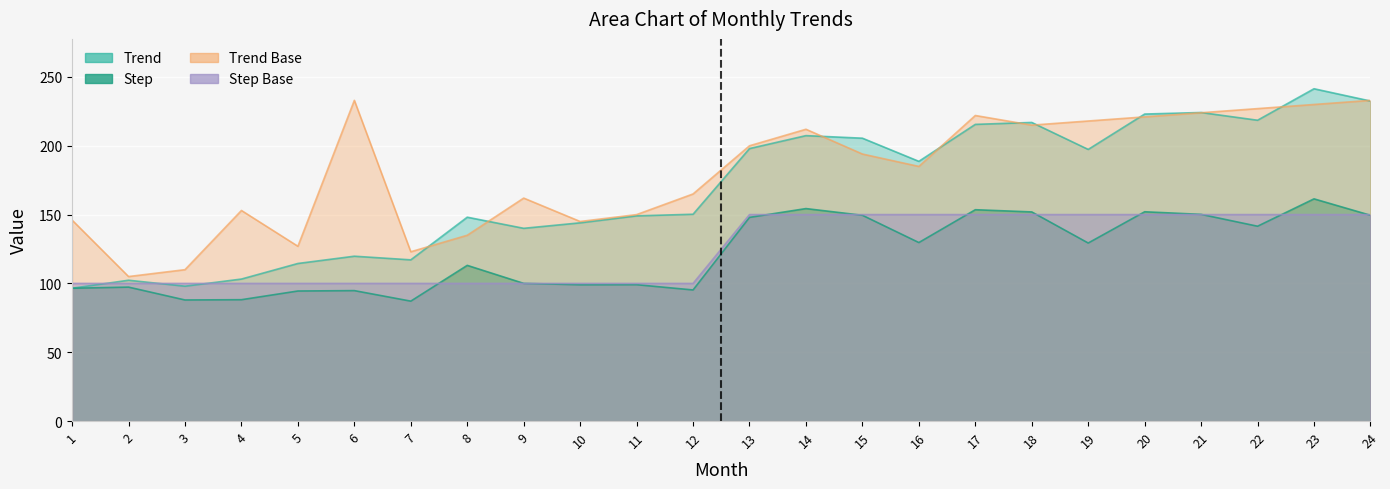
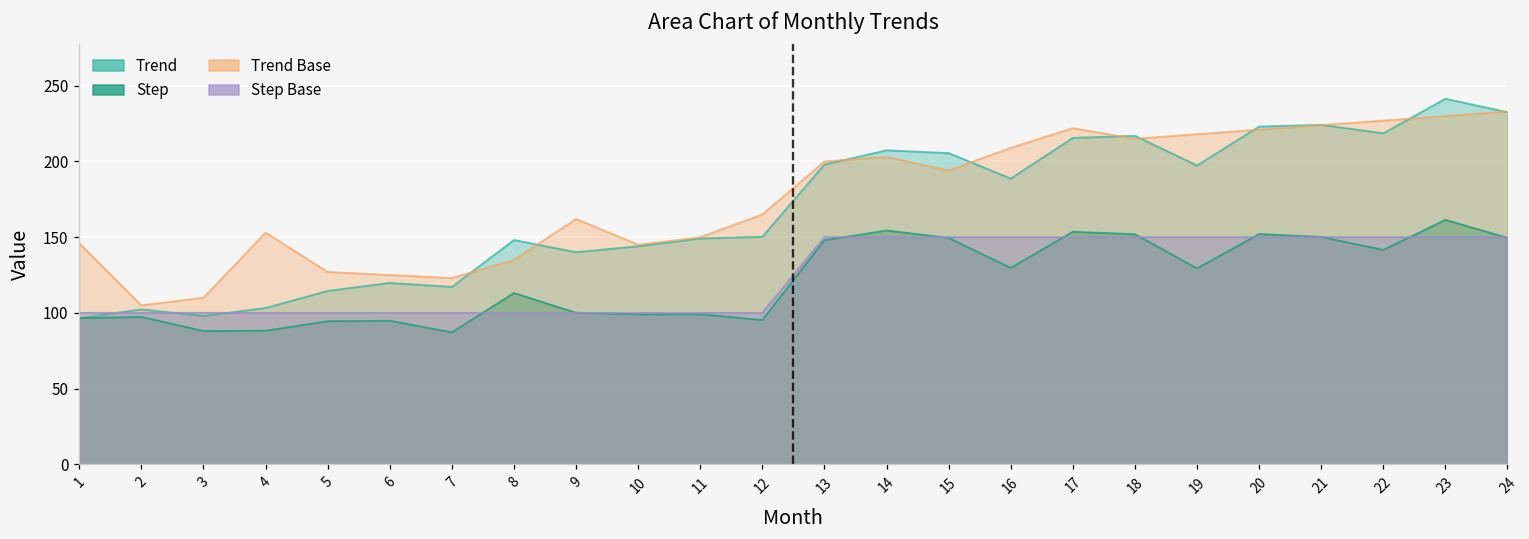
  {
    "Trend Base": {
      "1": 146,
      "2": 105,
      "3": 110,
      "4": 153,
      "5": 127,
-     "6": 233,
+     "6": 125,
      "7": 123,
      "8": 135,
      "9": 162,
      "12": 165,
      "13": 200,
-     "14": 212,
+     "14": 203,
      "15": 194,
-     "16": 185,
+     "16": 209,
      "17": 222,
      "18": 215,
      "19": 218,
      "20": 221,
      "22": 227,
      "23": 230
    }
  }
